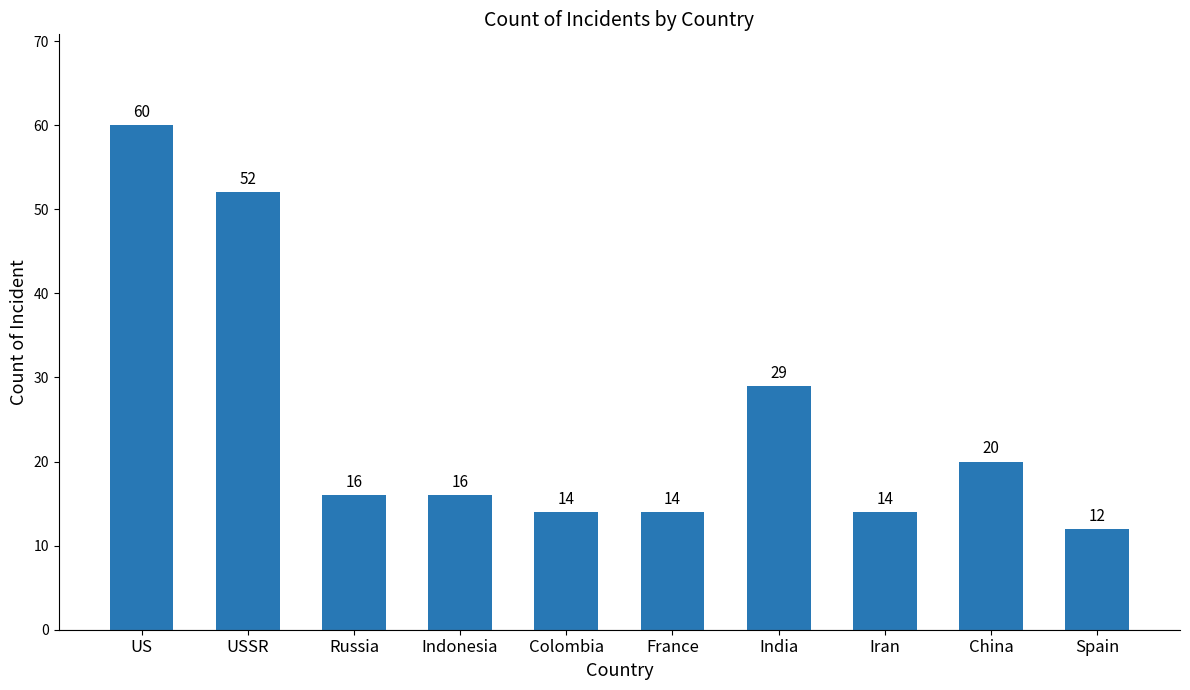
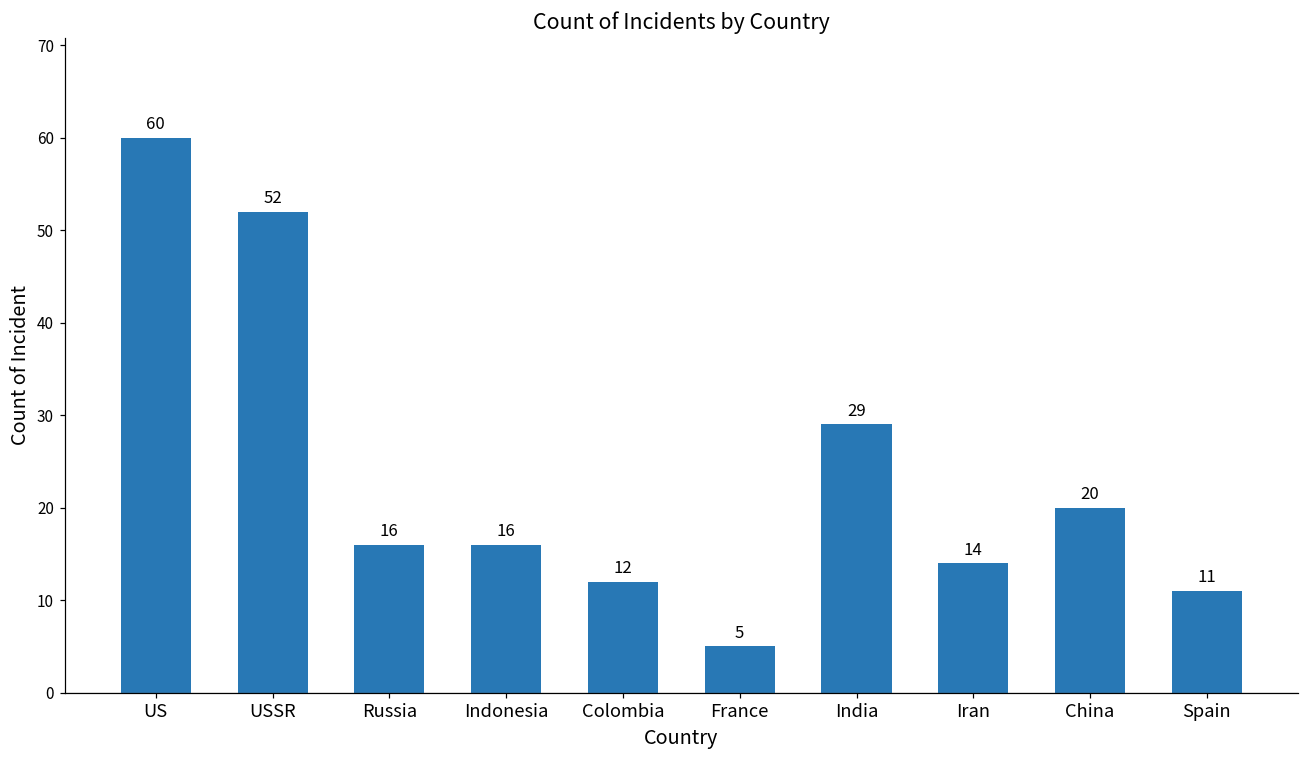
  {
    "US": 60,
    "USSR": 52,
    "Russia": 16,
    "Indonesia": 16,
-   "Colombia": 14,
-   "France": 14,
+   "Colombia": 12,
+   "France": 5,
    "India": 29,
    "Iran": 14,
    "China": 20,
-   "Spain": 12
+   "Spain": 11
  }
